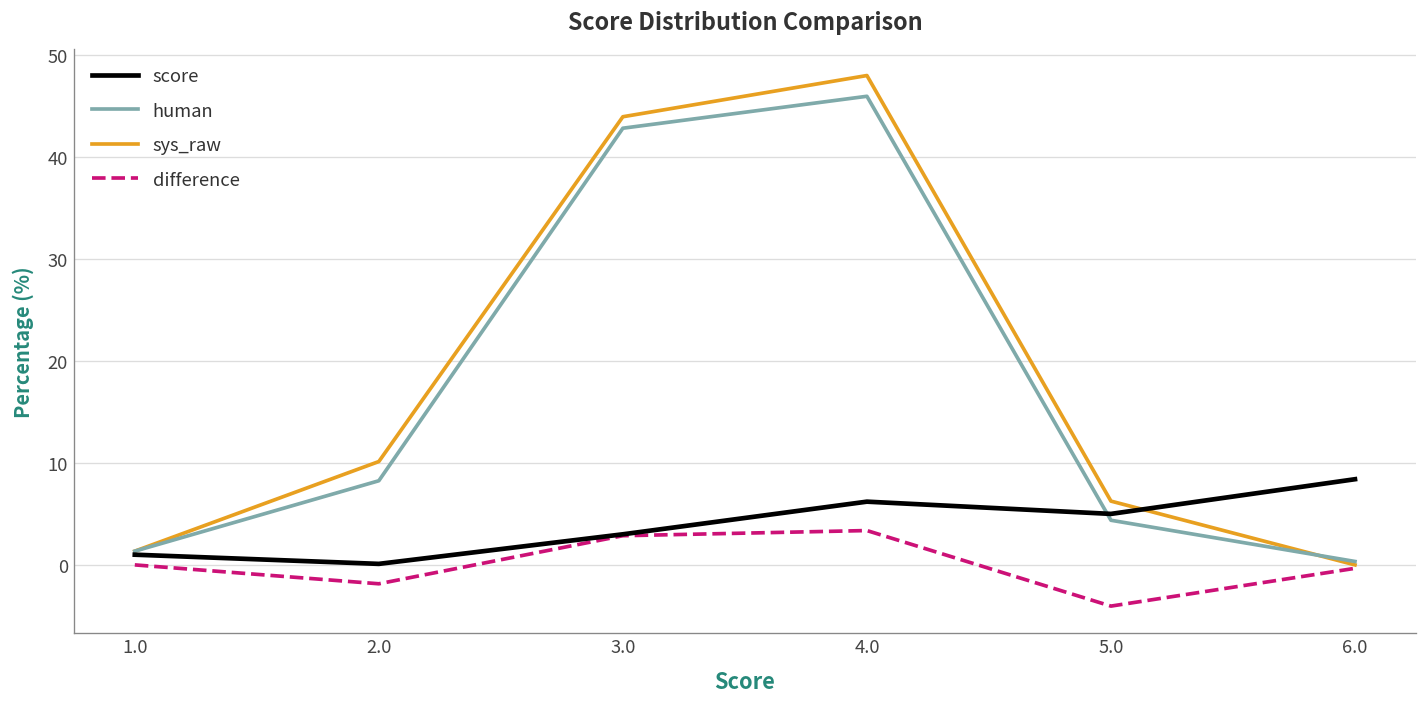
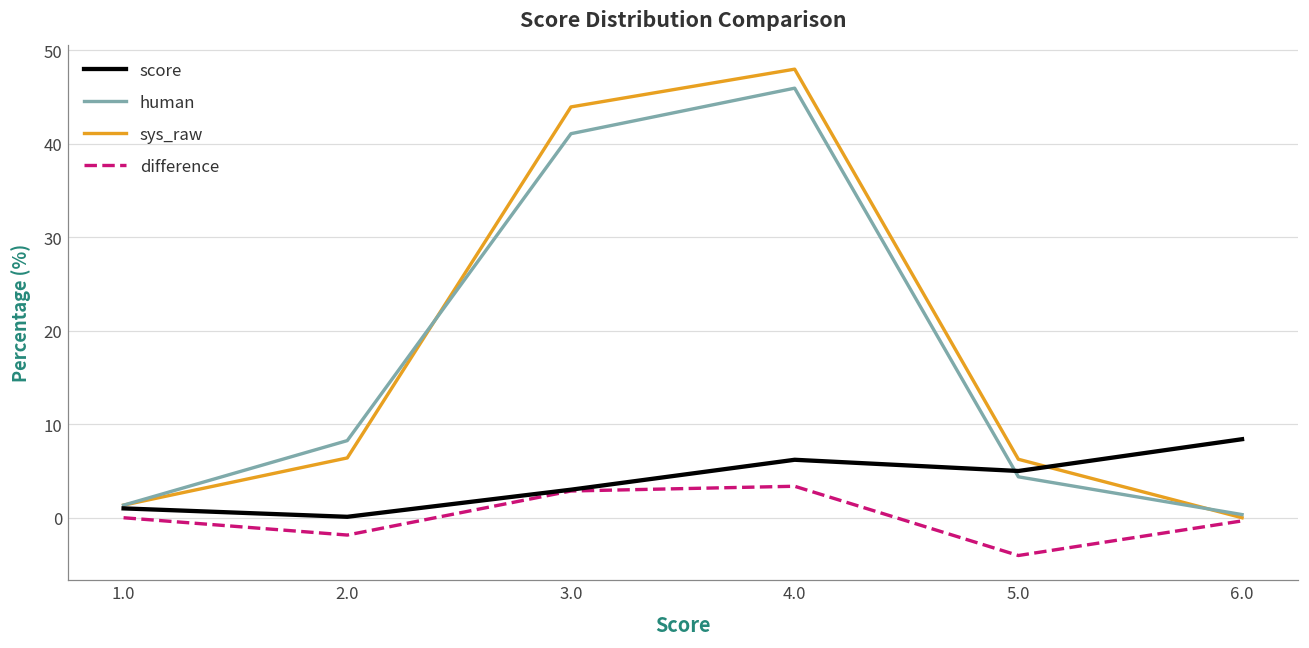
  {
    "score": {
      "1.0": 1,
      "2.0": 0,
      "4.0": 6,
      "5.0": 5,
      "6.0": 8
    },
    "human": {
      "2.0": 8,
-     "3.0": 43,
+     "3.0": 41,
      "4.0": 46,
      "5.0": 4,
      "6.0": 0
    },
    "sys_raw": {
-     "2.0": 10,
+     "2.0": 6,
      "3.0": 44,
      "4.0": 48,
      "5.0": 6,
      "6.0": 0
    },
    "difference": {
      "1.0": 0,
      "2.0": -2,
      "4.0": 3,
      "5.0": -4,
      "6.0": 0
    }
  }
